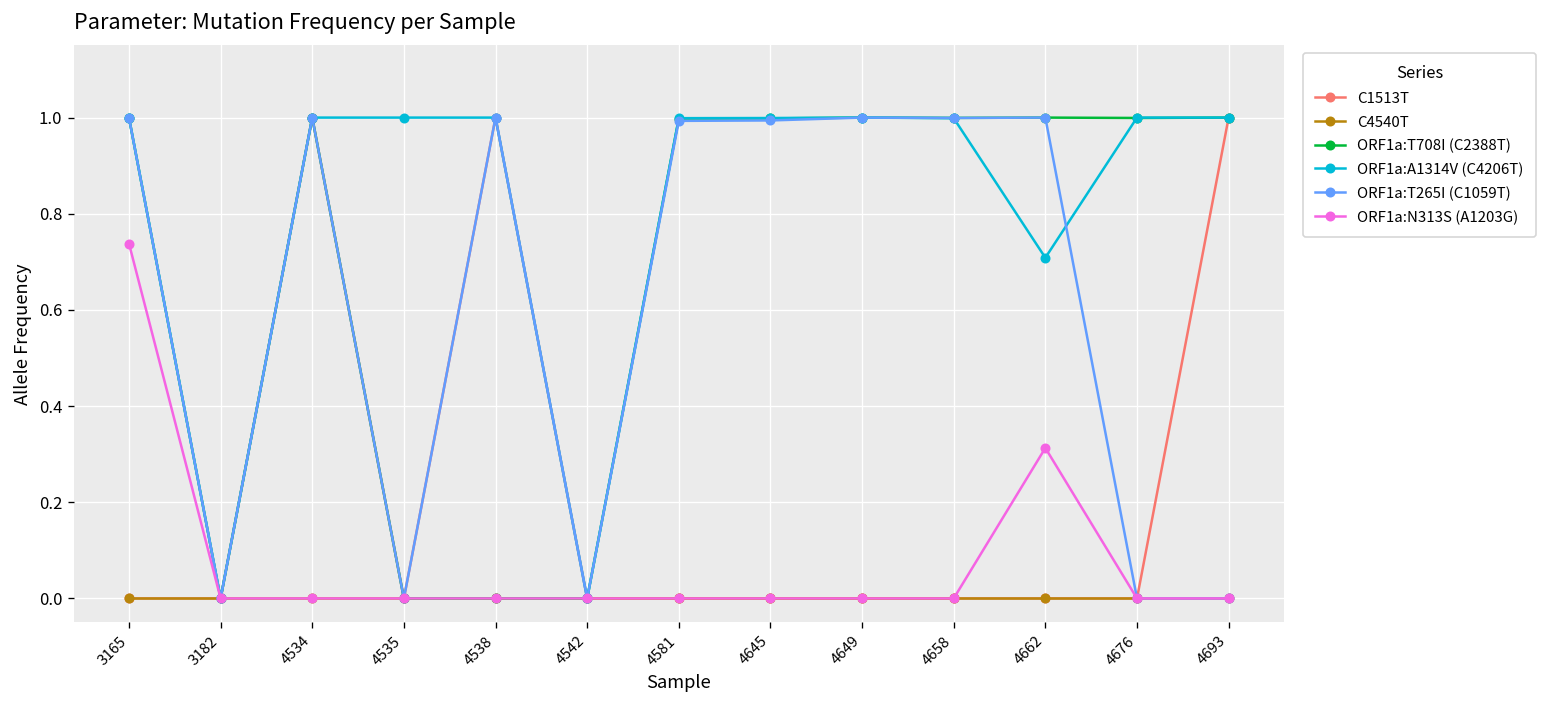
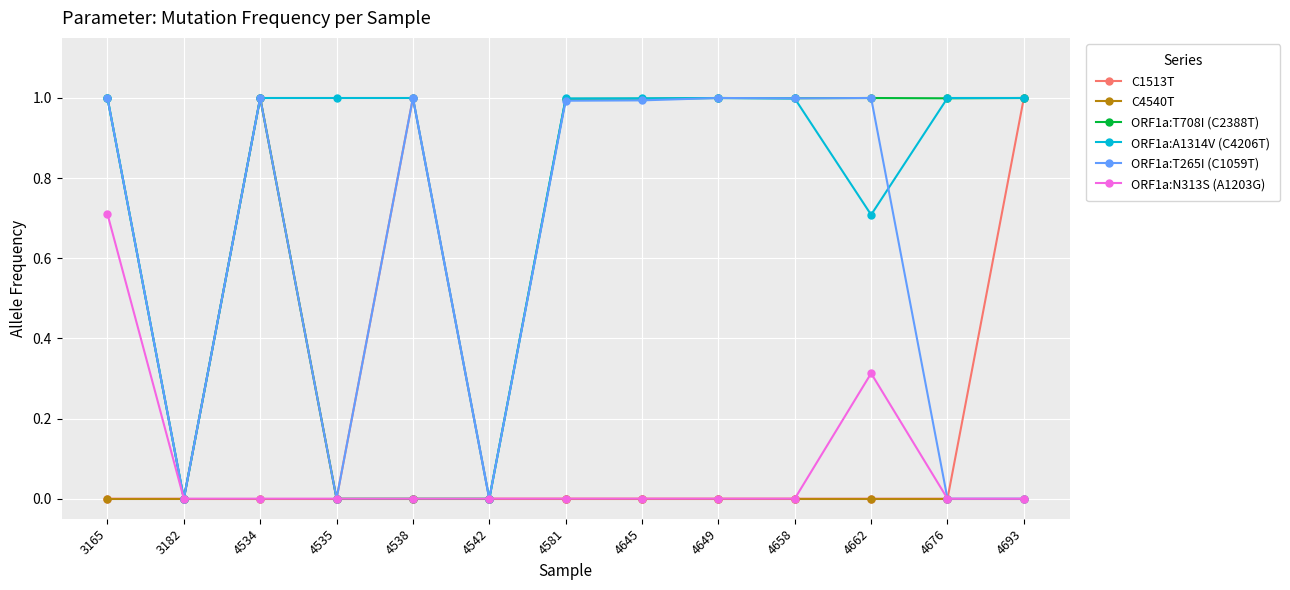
  {
    "ORF1a:A1314V (C4206T)": {
      "4535": 1.00,
      "4662": 0.71
    },
    "ORF1a:N313S (A1203G)": {
-     "3165": 0.74,
+     "3165": 0.71,
      "4662": 0.31
    }
  }
